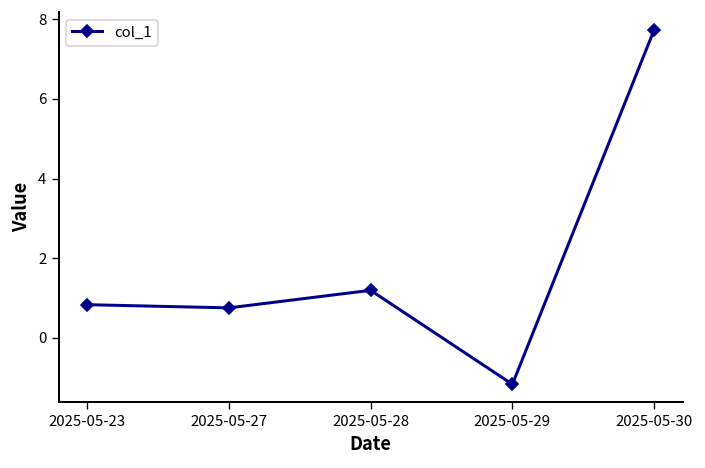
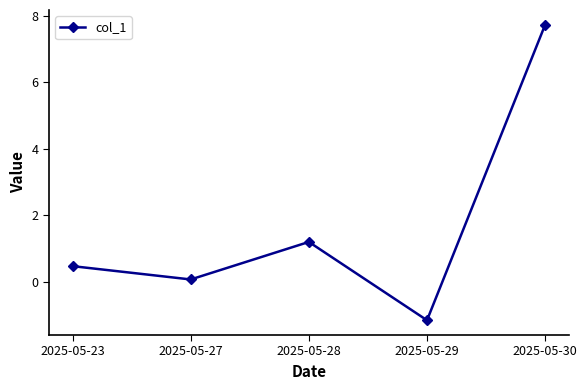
  {
-   "2025-05-23": 0.8,
-   "2025-05-27": 0.8,
+   "2025-05-23": 0.5,
+   "2025-05-27": 0.1,
    "2025-05-28": 1.2,
    "2025-05-29": -1.2,
    "2025-05-30": 7.7
  }
